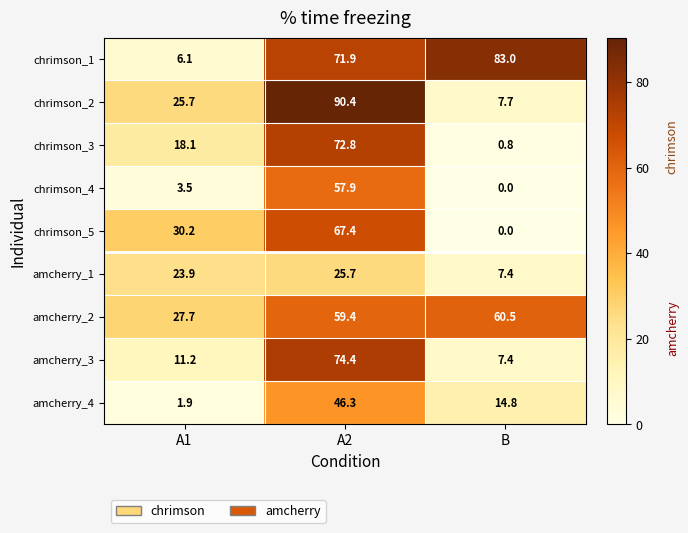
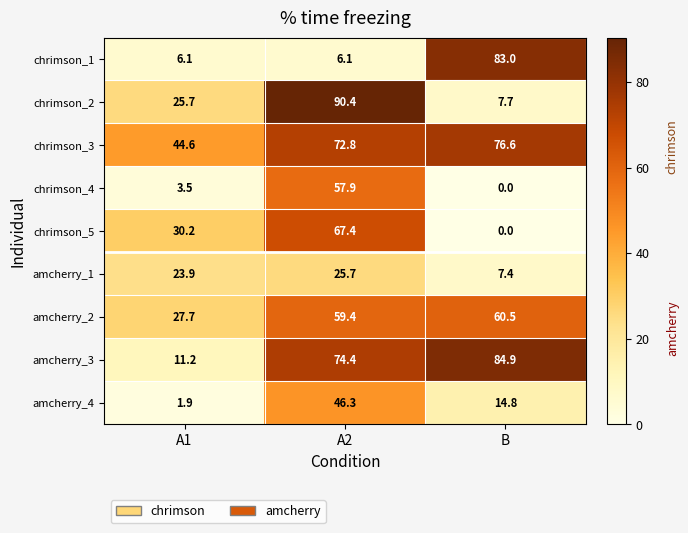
  {
    "chrimson_1": {
      "A1": 6.1,
-     "A2": 71.9,
+     "A2": 6.1,
      "B": 83.0
    },
    "chrimson_2": {
      "A1": 25.7,
      "A2": 90.4,
      "B": 7.7
    },
    "chrimson_3": {
-     "A1": 18.1,
+     "A1": 44.6,
      "A2": 72.8,
-     "B": 0.8
+     "B": 76.6
    },
    "chrimson_4": {
      "A1": 3.5,
      "A2": 57.9,
      "B": 0.0
    },
    "chrimson_5": {
      "A1": 30.2,
      "A2": 67.4,
      "B": 0.0
    },
    "amcherry_1": {
      "A1": 23.9,
      "A2": 25.7,
      "B": 7.4
    },
    "amcherry_2": {
      "A1": 27.7,
      "A2": 59.4,
      "B": 60.5
    },
    "amcherry_3": {
      "A1": 11.2,
      "A2": 74.4,
-     "B": 7.4
+     "B": 84.9
    },
    "amcherry_4": {
      "A1": 1.9,
      "A2": 46.3,
      "B": 14.8
    }
  }
